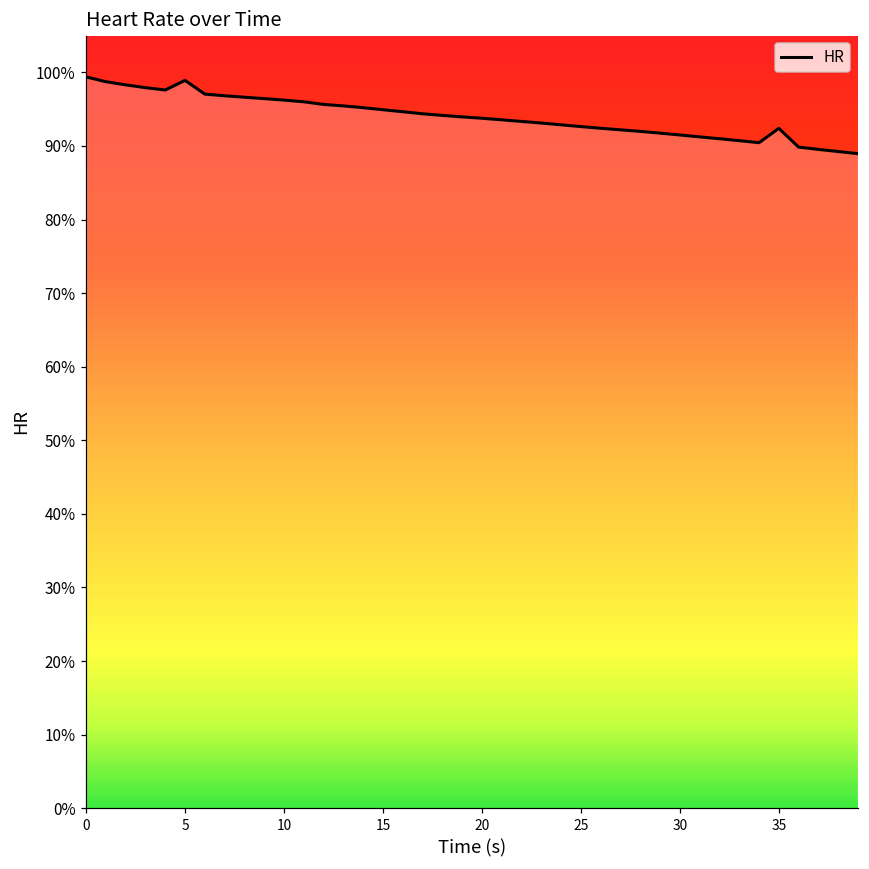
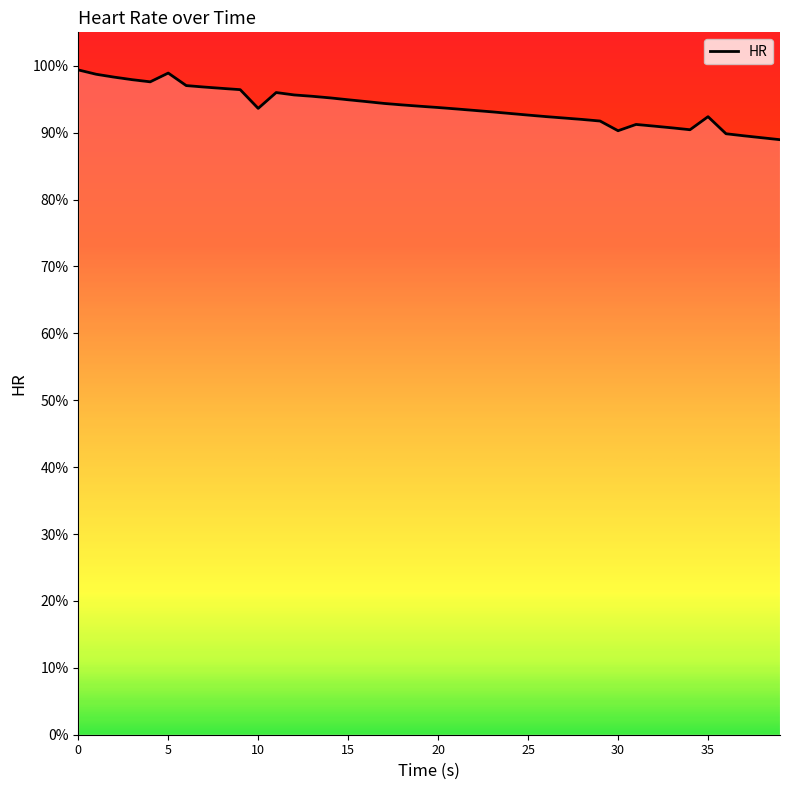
  {
    "0": "99%",
    "5": "99%",
-   "10": "96%",
+   "10": "94%",
    "15": "95%",
    "20": "94%",
    "25": "93%",
-   "30": "91%",
+   "30": "90%",
    "35": "92%"
  }
